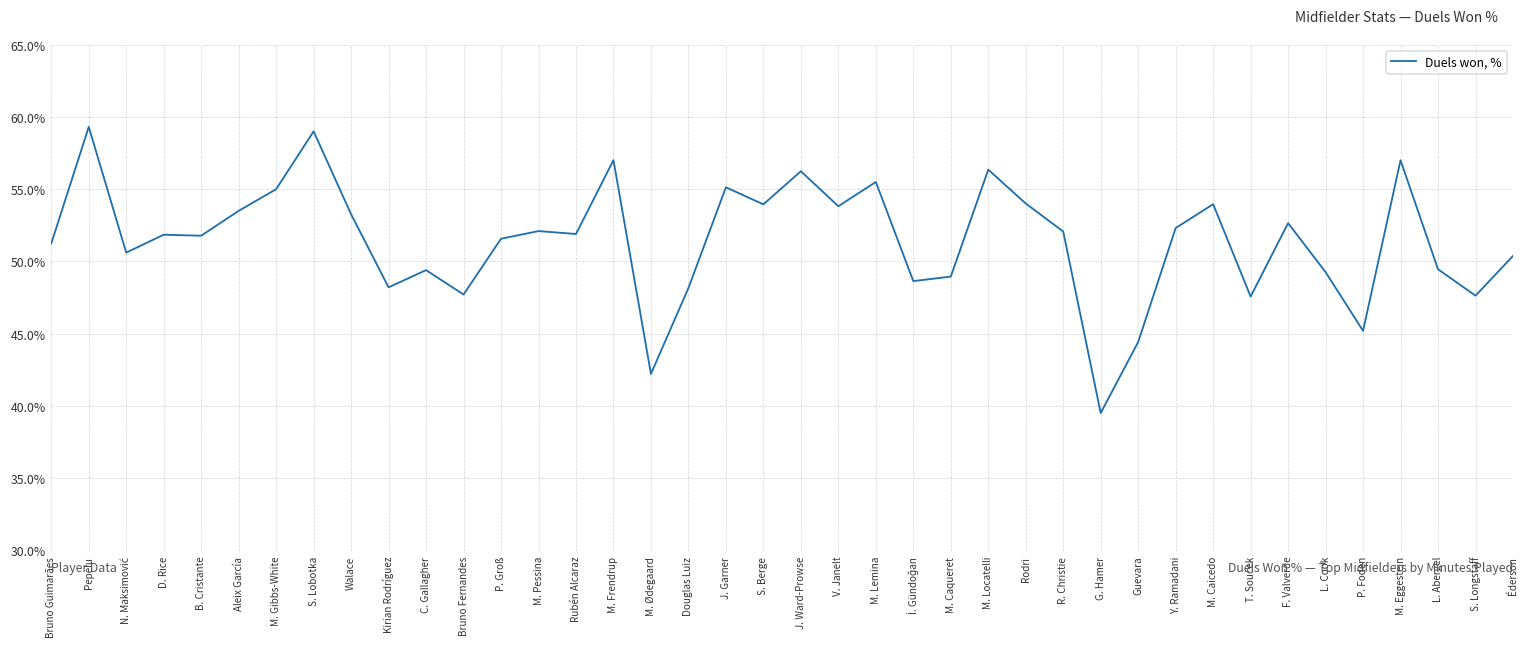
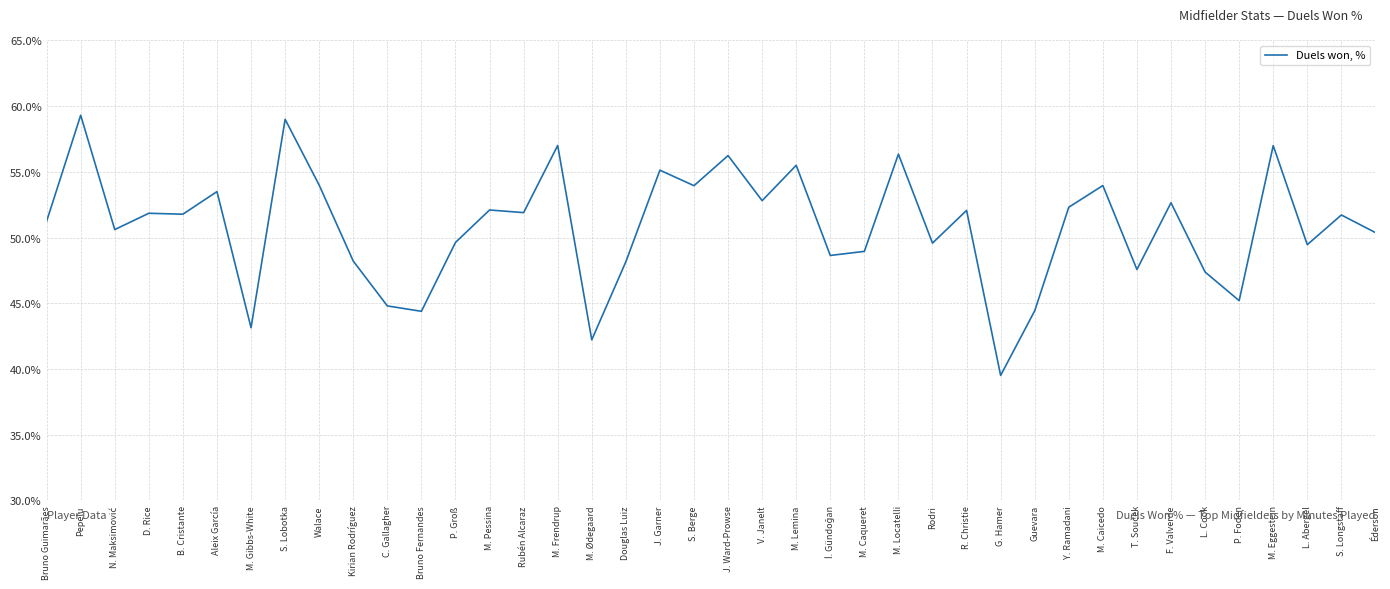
  {
    "Bruno Guimarães": "51.2%",
    "Pepelu": "59.3%",
    "N. Maksimović": "50.6%",
    "D. Rice": "51.9%",
    "B. Cristante": "51.8%",
    "Aleix García": "53.5%",
-   "M. Gibbs-White": "55.0%",
+   "M. Gibbs-White": "43.1%",
    "S. Lobotka": "59.0%",
-   "Walace": "53.3%",
+   "Walace": "54.0%",
    "Kirian Rodríguez": "48.2%",
-   "C. Gallagher": "49.4%",
-   "Bruno Fernandes": "47.7%",
-   "P. Groß": "51.6%",
+   "C. Gallagher": "44.8%",
+   "Bruno Fernandes": "44.4%",
+   "P. Groß": "49.6%",
    "M. Pessina": "52.1%",
    "Rubén Alcaraz": "51.9%",
    "M. Frendrup": "57.0%",
    "M. Ødegaard": "42.2%",
    "Douglas Luiz": "48.2%",
    "J. Garner": "55.1%",
    "S. Berge": "54.0%",
    "J. Ward-Prowse": "56.2%",
-   "V. Janelt": "53.8%",
+   "V. Janelt": "52.8%",
    "M. Lemina": "55.5%",
    "İ. Gündoğan": "48.6%",
    "M. Caqueret": "49.0%",
    "M. Locatelli": "56.4%",
-   "Rodri": "54.0%",
+   "Rodri": "49.6%",
    "R. Christie": "52.1%",
    "G. Hamer": "39.5%",
    "Guevara": "44.4%",
    "Y. Ramadani": "52.3%",
    "M. Caicedo": "54.0%",
    "T. Souček": "47.6%",
    "F. Valverde": "52.7%",
-   "L. Cook": "49.3%",
+   "L. Cook": "47.4%",
    "P. Foden": "45.2%",
    "M. Eggestein": "57.0%",
    "L. Abergel": "49.5%",
-   "S. Longstaff": "47.6%",
+   "S. Longstaff": "51.7%",
    "Éderson": "50.4%"
  }
